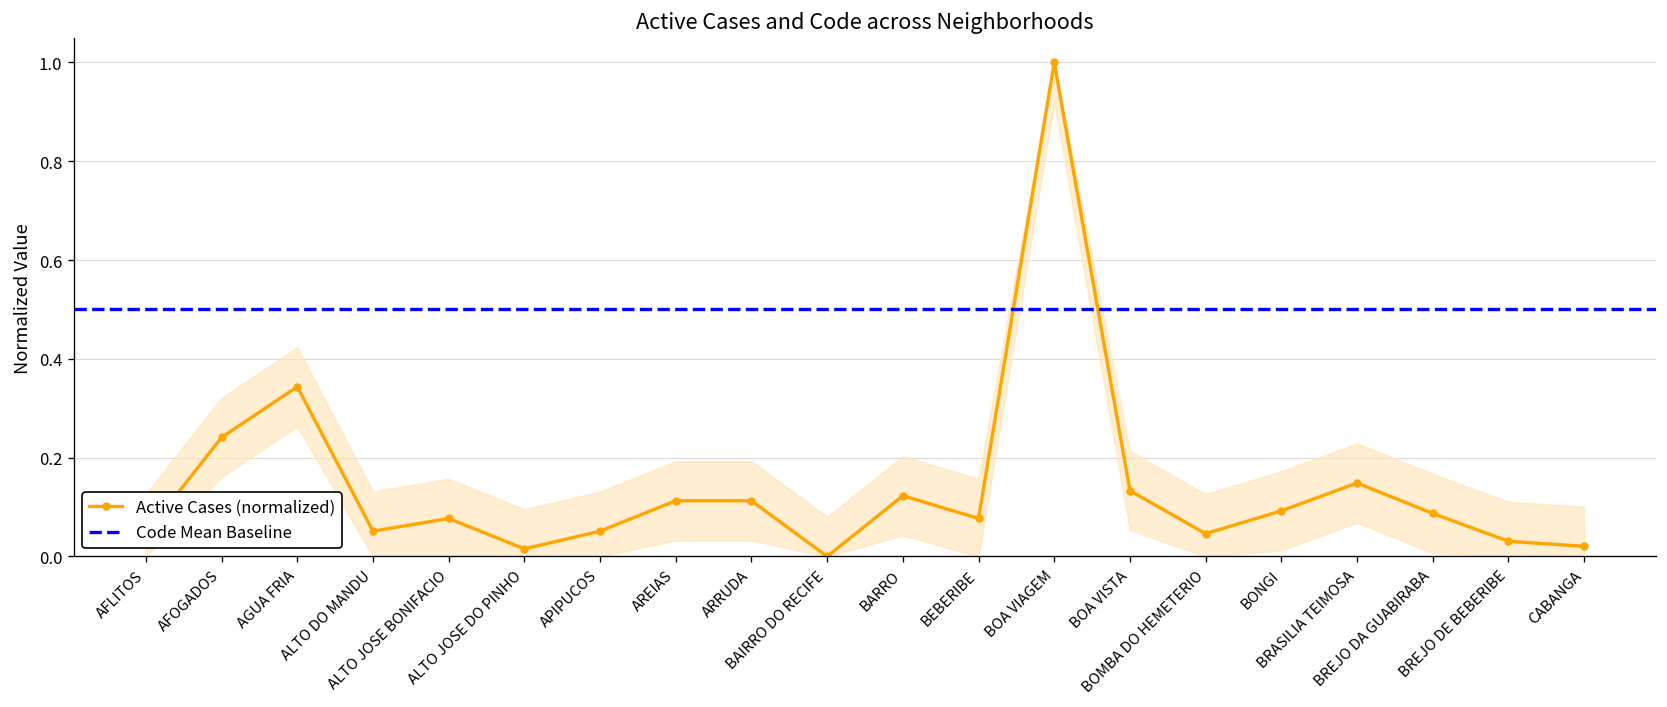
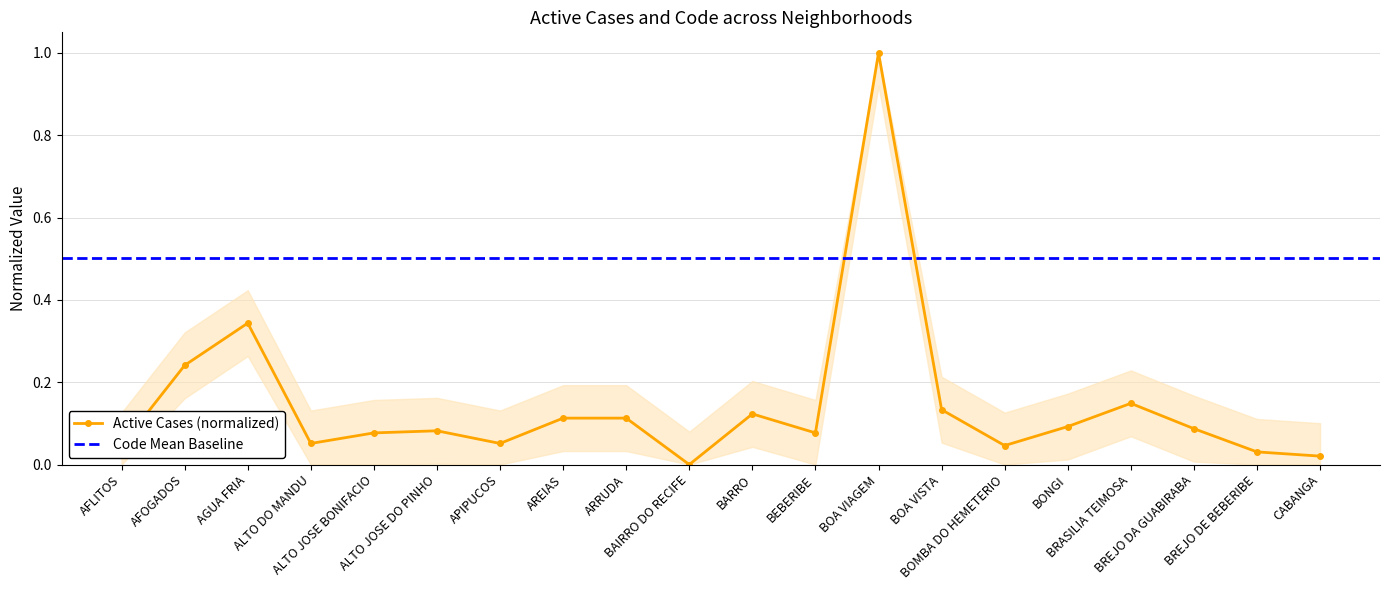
  {
    "Active Cases (normalized)": {
      "AFOGADOS": 0.24,
      "AGUA FRIA": 0.34,
      "ALTO DO MANDU": 0.05,
      "ALTO JOSE BONIFACIO": 0.08,
-     "ALTO JOSE DO PINHO": 0.02,
+     "ALTO JOSE DO PINHO": 0.08,
      "APIPUCOS": 0.05,
      "AREIAS": 0.11,
      "ARRUDA": 0.11,
      "BAIRRO DO RECIFE": 0.00,
      "BARRO": 0.12,
      "BEBERIBE": 0.08,
      "BOA VISTA": 0.13,
      "BOMBA DO HEMETERIO": 0.05,
      "BONGI": 0.09,
      "BRASILIA TEIMOSA": 0.15,
      "BREJO DA GUABIRABA": 0.09,
      "BREJO DE BEBERIBE": 0.03,
      "CABANGA": 0.02
    }
  }
